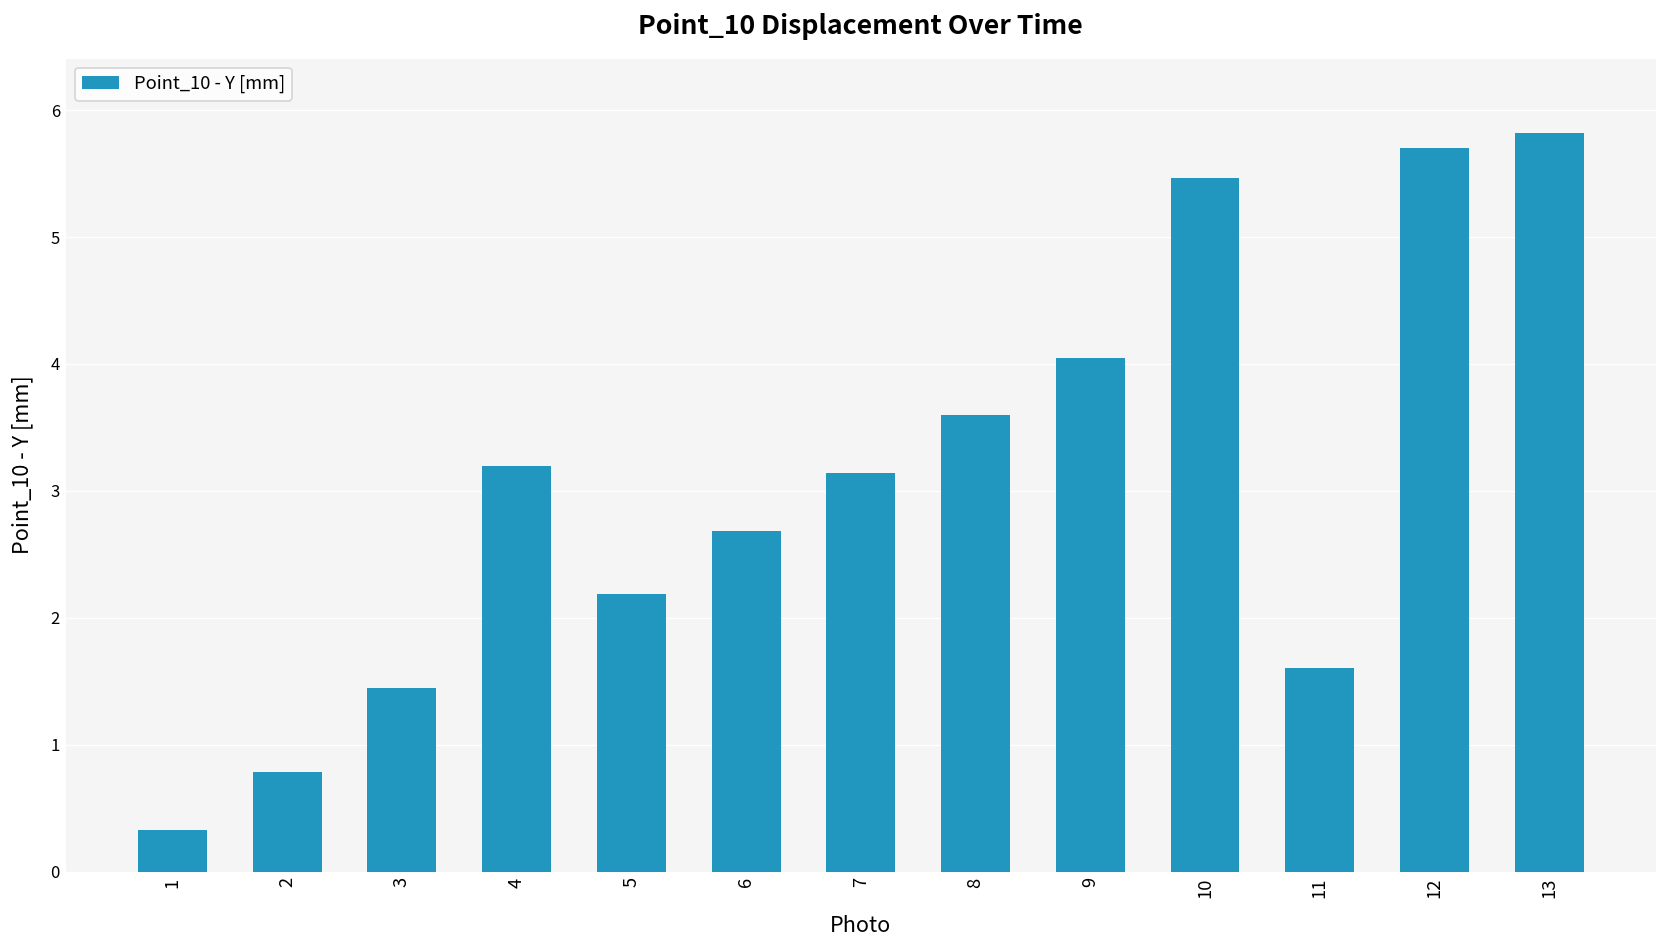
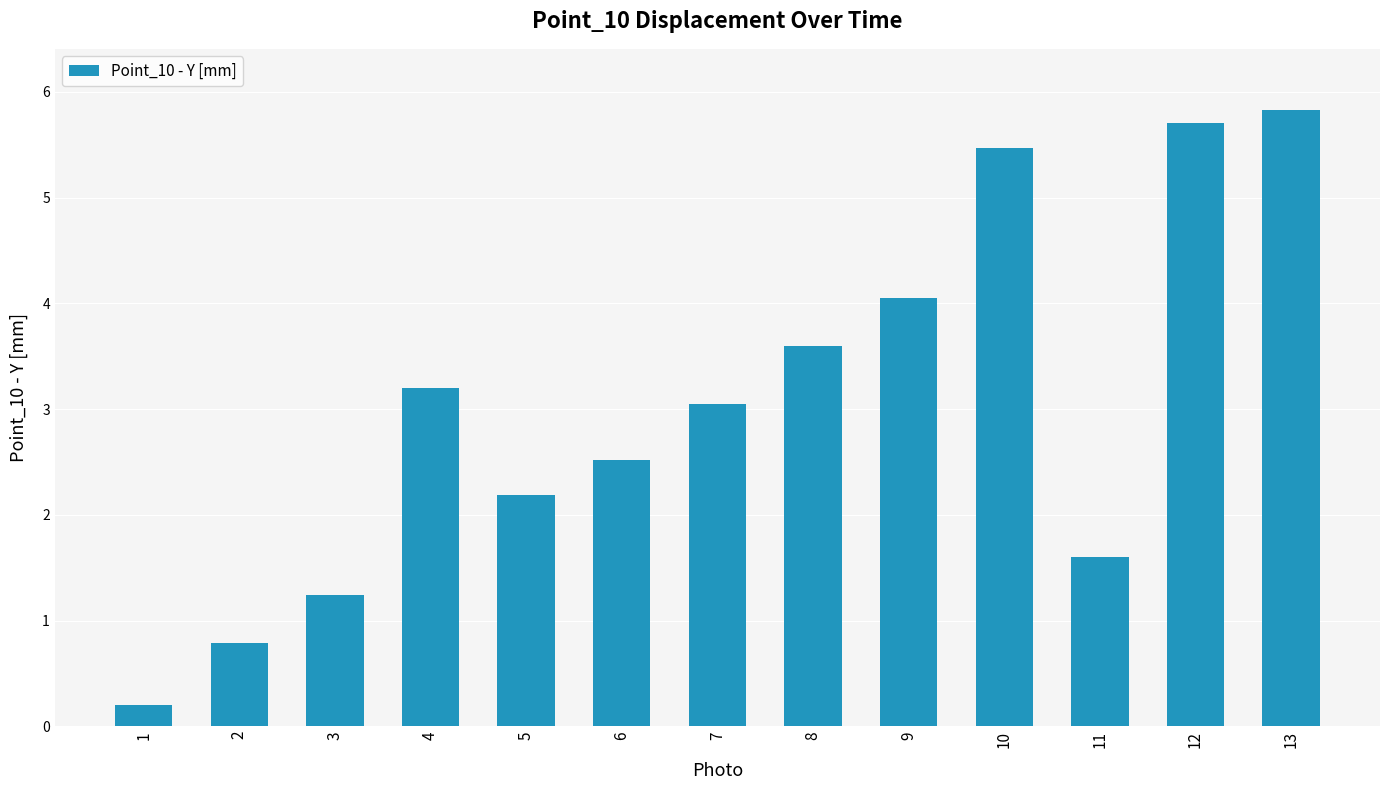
  {
-   "1": 0.33,
+   "1": 0.20,
    "2": 0.78,
-   "3": 1.45,
+   "3": 1.24,
    "4": 3.20,
    "5": 2.19,
-   "6": 2.69,
-   "7": 3.14,
+   "6": 2.52,
+   "7": 3.05,
    "8": 3.59,
    "9": 4.05,
    "10": 5.46,
    "11": 1.60,
    "12": 5.71,
    "13": 5.82
  }
